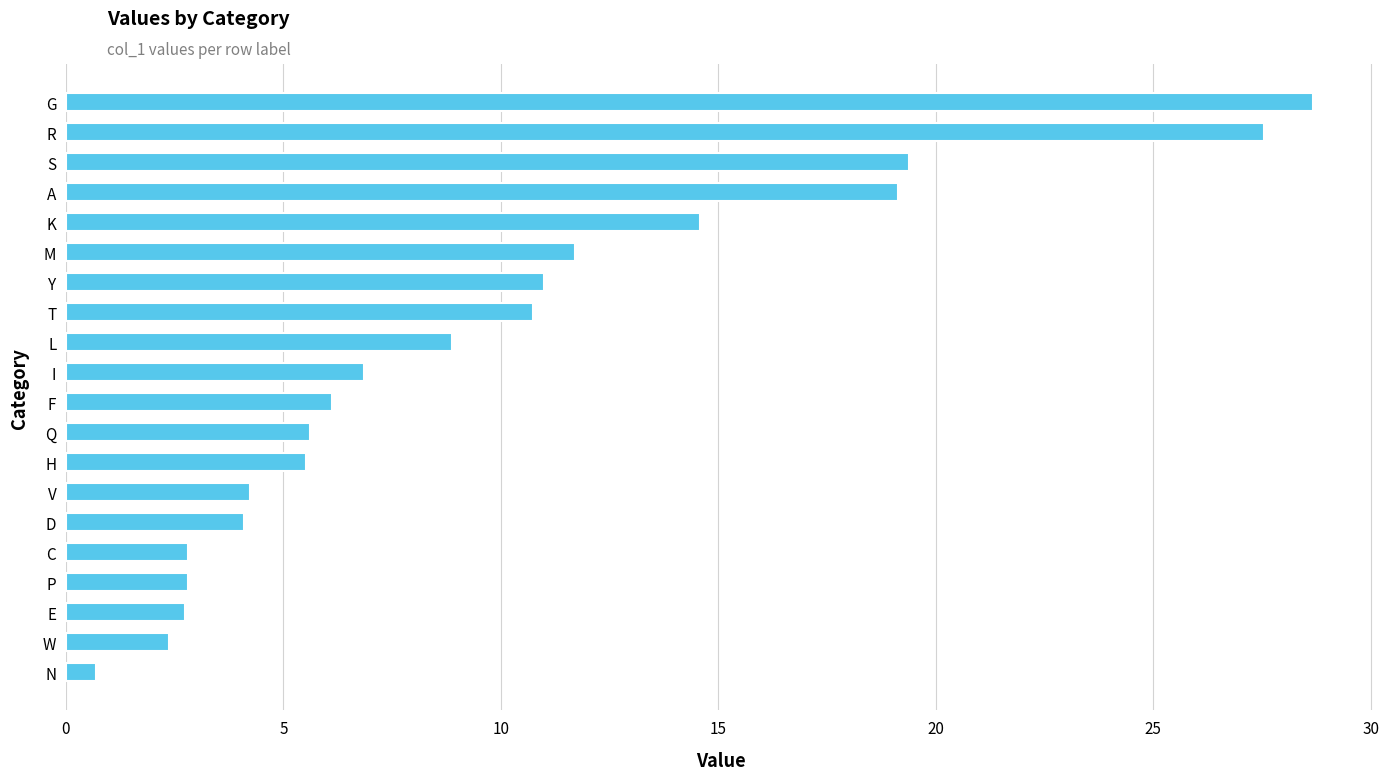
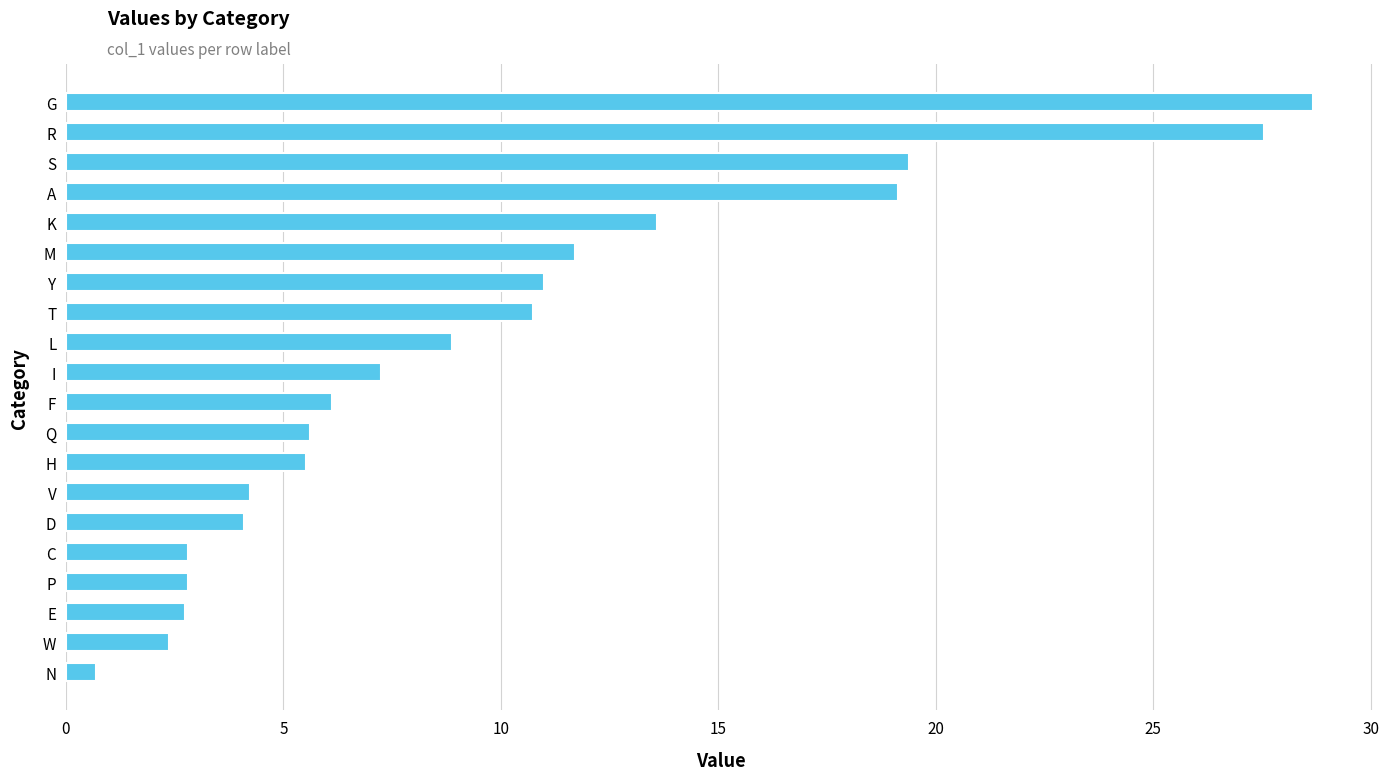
  {
    "G": 28.7,
    "R": 27.5,
    "S": 19.4,
    "A": 19.1,
-   "K": 14.6,
+   "K": 13.6,
    "M": 11.7,
    "Y": 11.0,
    "T": 10.7,
    "L": 8.9,
-   "I": 6.8,
+   "I": 7.3,
    "F": 6.1,
    "Q": 5.6,
    "H": 5.5,
    "V": 4.2,
    "D": 4.1,
    "C": 2.8,
    "P": 2.8,
    "E": 2.7,
    "W": 2.4,
    "N": 0.7
  }
